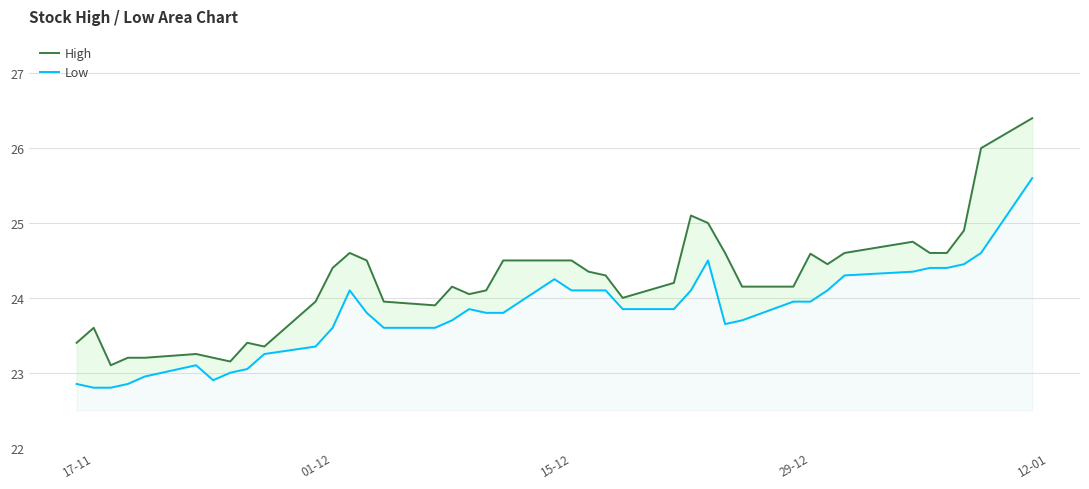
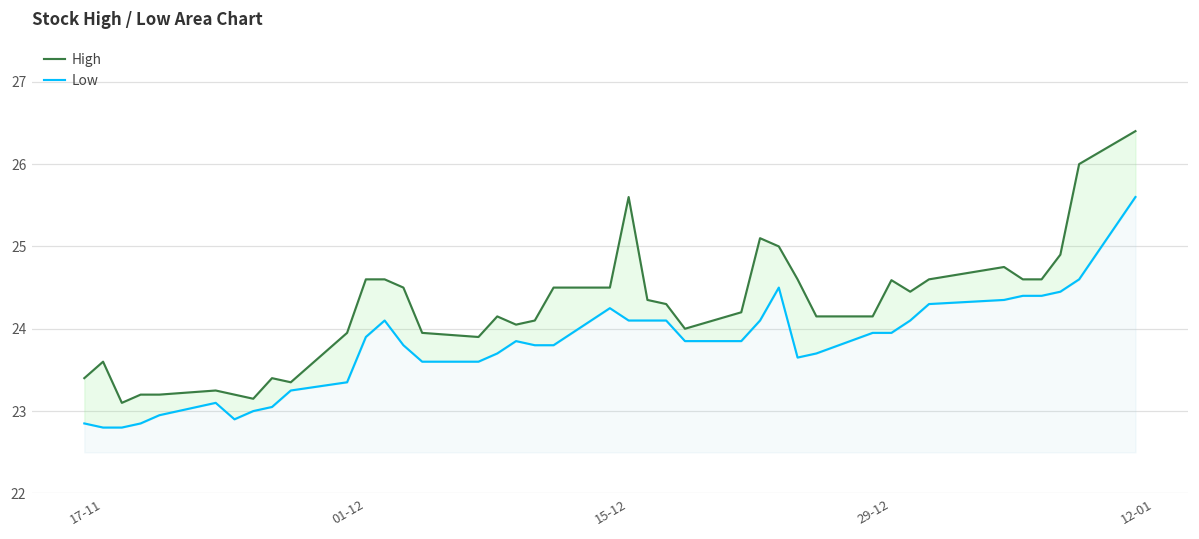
  {
    "High": {
      "17-11": 23.6,
-     "01-12": 24.4,
-     "15-12": 24.5,
+     "01-12": 24.6,
+     "15-12": 25.6,
      "29-12": 24.6
    },
    "Low": {
      "17-11": 22.8,
-     "01-12": 23.6,
+     "01-12": 23.9,
      "15-12": 24.1,
      "29-12": 24.0
    }
  }
